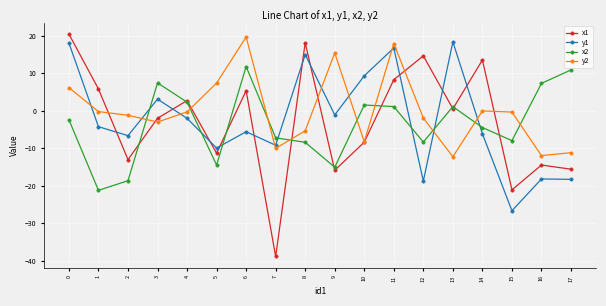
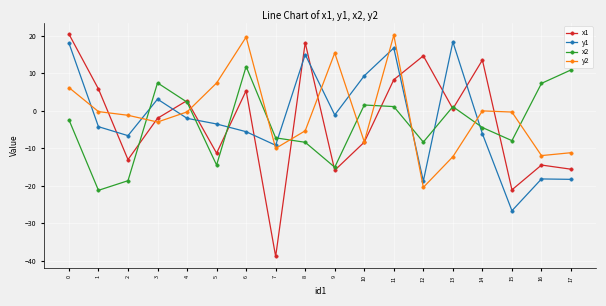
  {
    "x1": {
      "0": 20,
      "1": 6,
      "2": -13,
      "3": -2,
      "5": -11,
      "6": 5,
      "7": -39,
      "8": 18,
      "9": -16,
      "11": 8,
      "12": 15,
      "14": 14,
      "15": -21,
      "16": -14,
      "17": -16
    },
    "y1": {
      "0": 18,
      "1": -4,
      "2": -7,
      "3": 3,
      "4": -2,
-     "5": -10,
+     "5": -4,
      "6": -6,
      "7": -9,
      "8": 15,
      "9": -1,
      "10": 9,
      "11": 17,
      "12": -19,
      "13": 18,
      "14": -6,
      "15": -27,
      "16": -18,
      "17": -18
    },
    "x2": {
      "0": -2,
      "1": -21,
      "2": -19,
      "3": 7,
      "5": -14,
      "6": 12,
      "7": -7,
      "8": -8,
      "9": -15,
      "10": 2,
      "11": 1,
      "12": -8,
      "14": -4,
      "15": -8,
      "16": 7,
      "17": 11
    },
    "y2": {
      "0": 6,
      "1": 0,
      "2": -1,
      "3": -3,
      "4": 0,
      "5": 7,
      "6": 20,
      "7": -10,
      "8": -5,
      "9": 15,
-     "11": 18,
-     "12": -2,
+     "11": 20,
+     "12": -20,
      "13": -12,
      "14": 0,
      "15": 0,
      "16": -12,
      "17": -11
    }
  }
